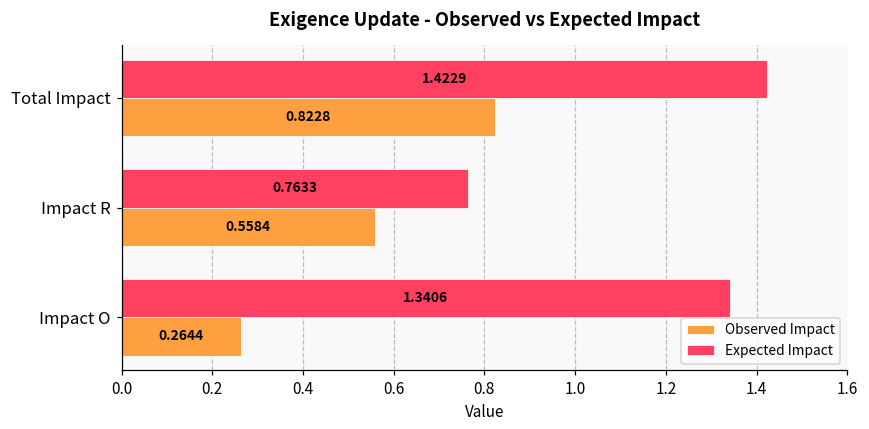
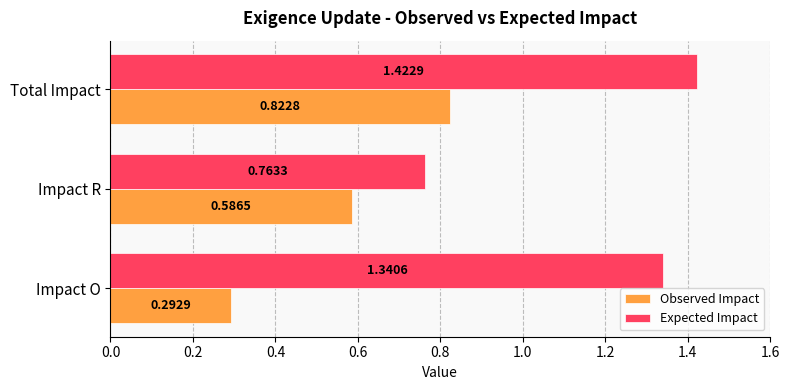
  {
    "Observed Impact": {
      "Total Impact": 0.8228,
-     "Impact R": 0.5584,
-     "Impact O": 0.2644
+     "Impact R": 0.5865,
+     "Impact O": 0.2929
    },
    "Expected Impact": {
      "Total Impact": 1.4229,
      "Impact R": 0.7633,
      "Impact O": 1.3406
    }
  }
